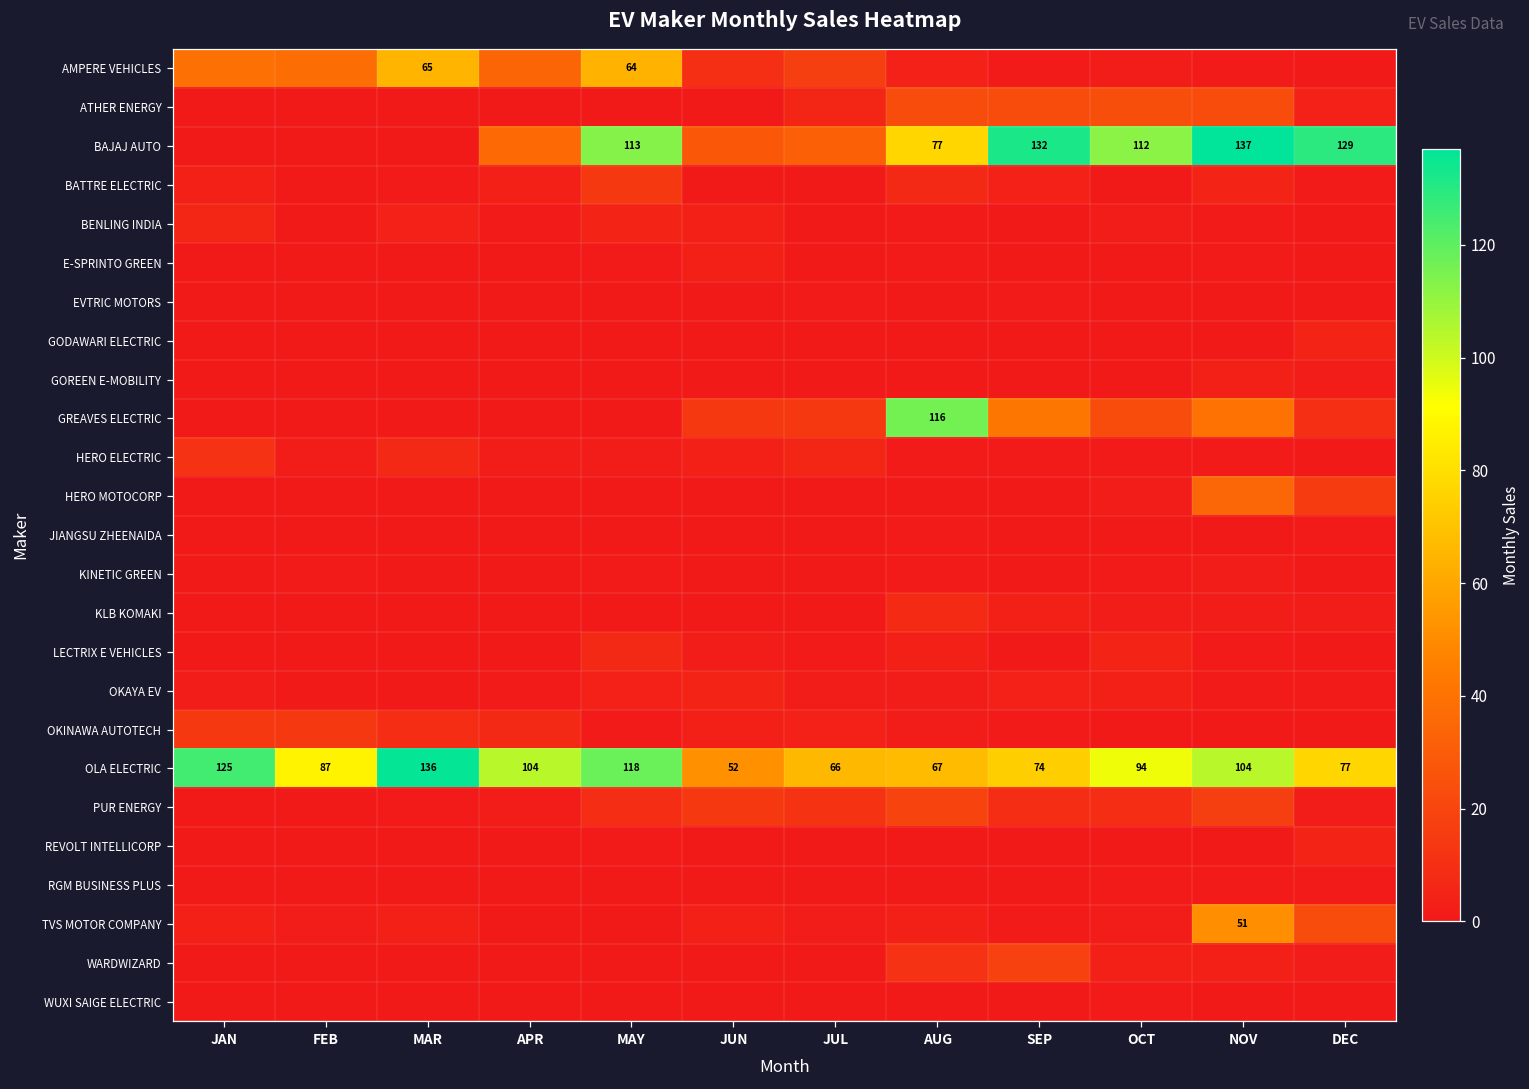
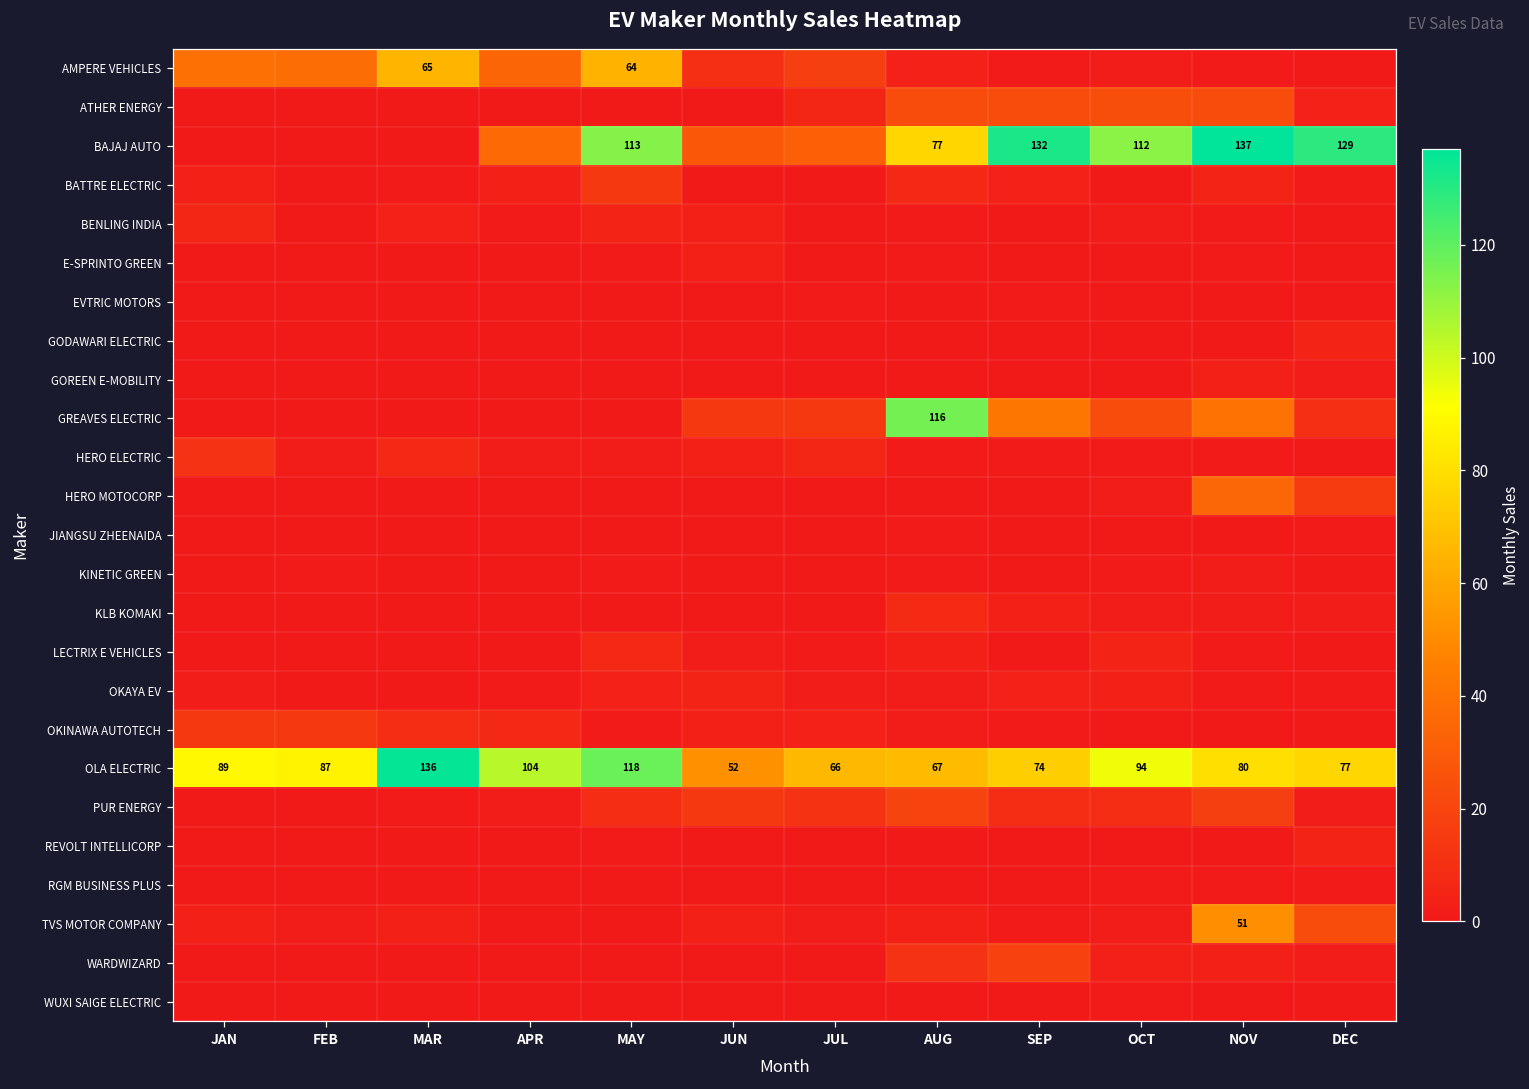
  {
    "AMPERE VEHICLES": {
      "MAR": 65,
      "MAY": 64
    },
    "BAJAJ AUTO": {
      "MAY": 113,
      "AUG": 77,
      "SEP": 132,
      "OCT": 112,
      "NOV": 137,
      "DEC": 129
    },
    "GREAVES ELECTRIC": {
      "AUG": 116
    },
    "OLA ELECTRIC": {
-     "JAN": 125,
+     "JAN": 89,
      "FEB": 87,
      "MAR": 136,
      "APR": 104,
      "MAY": 118,
      "JUN": 52,
      "JUL": 66,
      "AUG": 67,
      "SEP": 74,
      "OCT": 94,
-     "NOV": 104,
+     "NOV": 80,
      "DEC": 77
    },
    "TVS MOTOR COMPANY": {
      "NOV": 51
    }
  }
